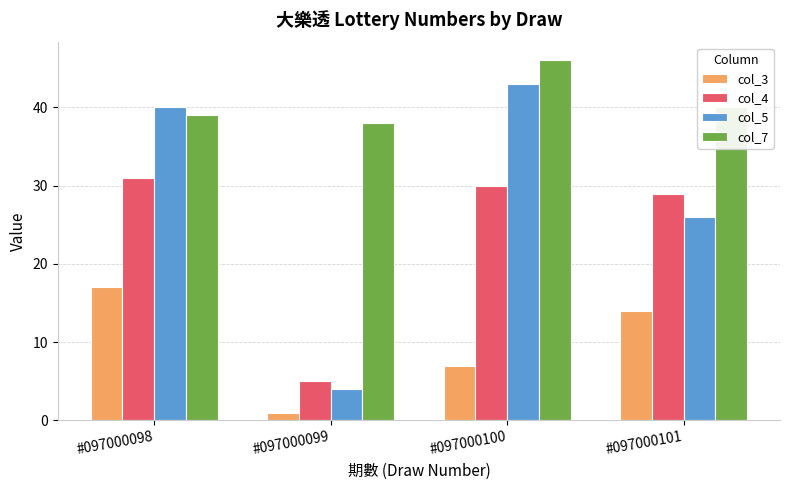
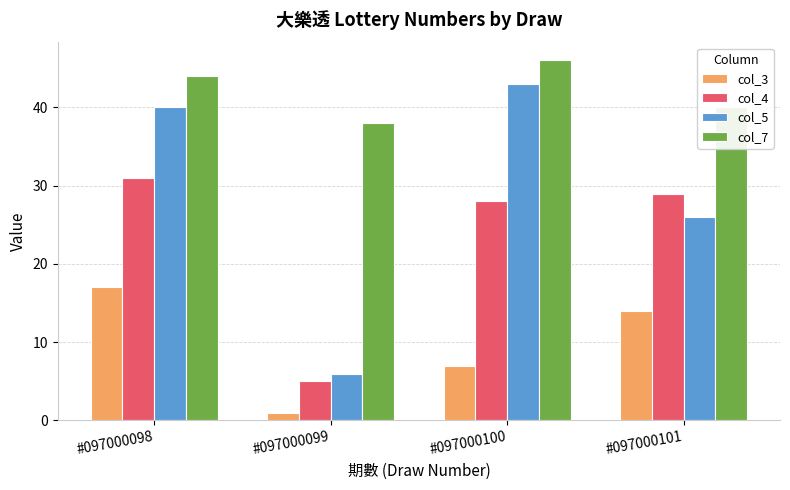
  {
    "col_3": {
      "#097000098": 17,
      "#097000099": 1,
      "#097000100": 7,
      "#097000101": 14
    },
    "col_4": {
      "#097000098": 31,
      "#097000099": 5,
-     "#097000100": 30,
+     "#097000100": 28,
      "#097000101": 29
    },
    "col_5": {
      "#097000098": 40,
-     "#097000099": 4,
+     "#097000099": 6,
      "#097000100": 43,
      "#097000101": 26
    },
    "col_7": {
-     "#097000098": 39,
+     "#097000098": 44,
      "#097000099": 38,
      "#097000100": 46
    }
  }
